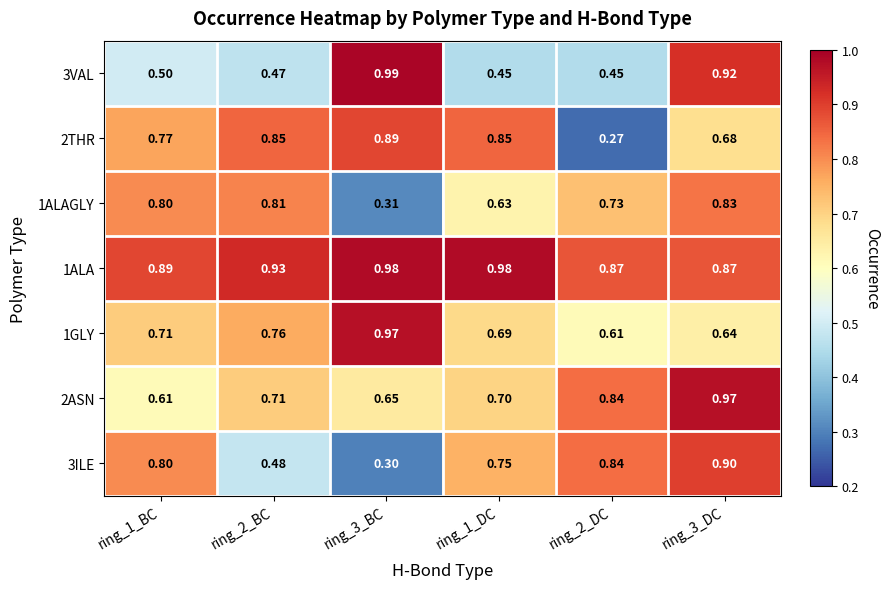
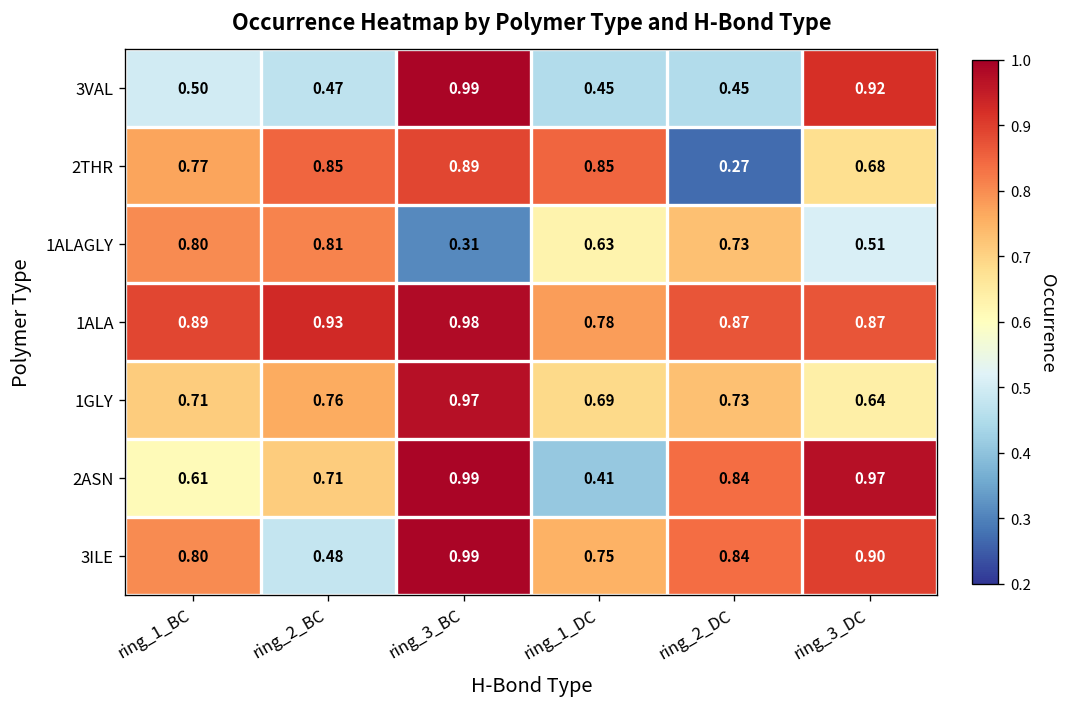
  {
    "3VAL": {
      "ring_1_BC": 0.50,
      "ring_2_BC": 0.47,
      "ring_3_BC": 0.99,
      "ring_1_DC": 0.45,
      "ring_2_DC": 0.45,
      "ring_3_DC": 0.92
    },
    "2THR": {
      "ring_1_BC": 0.77,
      "ring_2_BC": 0.85,
      "ring_3_BC": 0.89,
      "ring_1_DC": 0.85,
      "ring_2_DC": 0.27,
      "ring_3_DC": 0.68
    },
    "1ALAGLY": {
      "ring_1_BC": 0.80,
      "ring_2_BC": 0.81,
      "ring_3_BC": 0.31,
      "ring_1_DC": 0.63,
      "ring_2_DC": 0.73,
-     "ring_3_DC": 0.83
+     "ring_3_DC": 0.51
    },
    "1ALA": {
      "ring_1_BC": 0.89,
      "ring_2_BC": 0.93,
      "ring_3_BC": 0.98,
-     "ring_1_DC": 0.98,
+     "ring_1_DC": 0.78,
      "ring_2_DC": 0.87,
      "ring_3_DC": 0.87
    },
    "1GLY": {
      "ring_1_BC": 0.71,
      "ring_2_BC": 0.76,
      "ring_3_BC": 0.97,
      "ring_1_DC": 0.69,
-     "ring_2_DC": 0.61,
+     "ring_2_DC": 0.73,
      "ring_3_DC": 0.64
    },
    "2ASN": {
      "ring_1_BC": 0.61,
      "ring_2_BC": 0.71,
-     "ring_3_BC": 0.65,
-     "ring_1_DC": 0.70,
+     "ring_3_BC": 0.99,
+     "ring_1_DC": 0.41,
      "ring_2_DC": 0.84,
      "ring_3_DC": 0.97
    },
    "3ILE": {
      "ring_1_BC": 0.80,
      "ring_2_BC": 0.48,
-     "ring_3_BC": 0.30,
+     "ring_3_BC": 0.99,
      "ring_1_DC": 0.75,
      "ring_2_DC": 0.84,
      "ring_3_DC": 0.90
    }
  }
